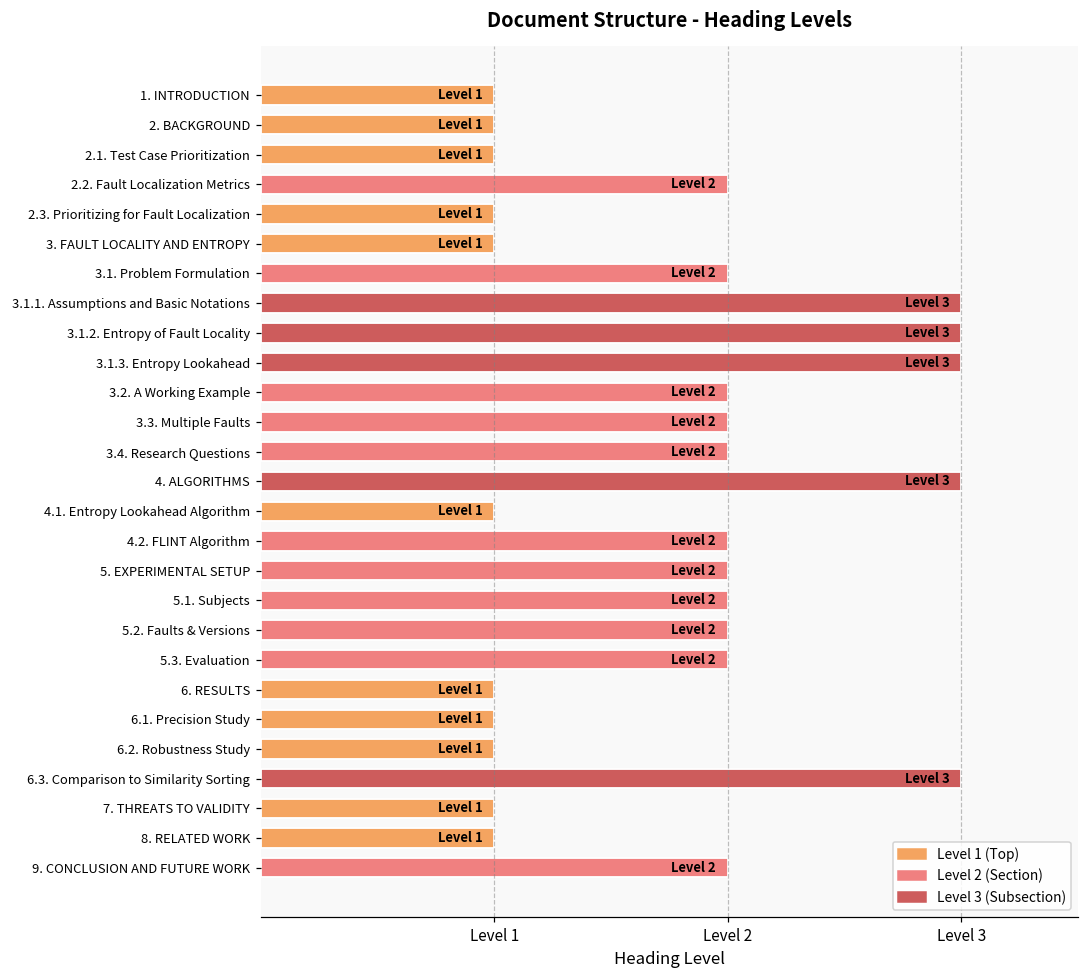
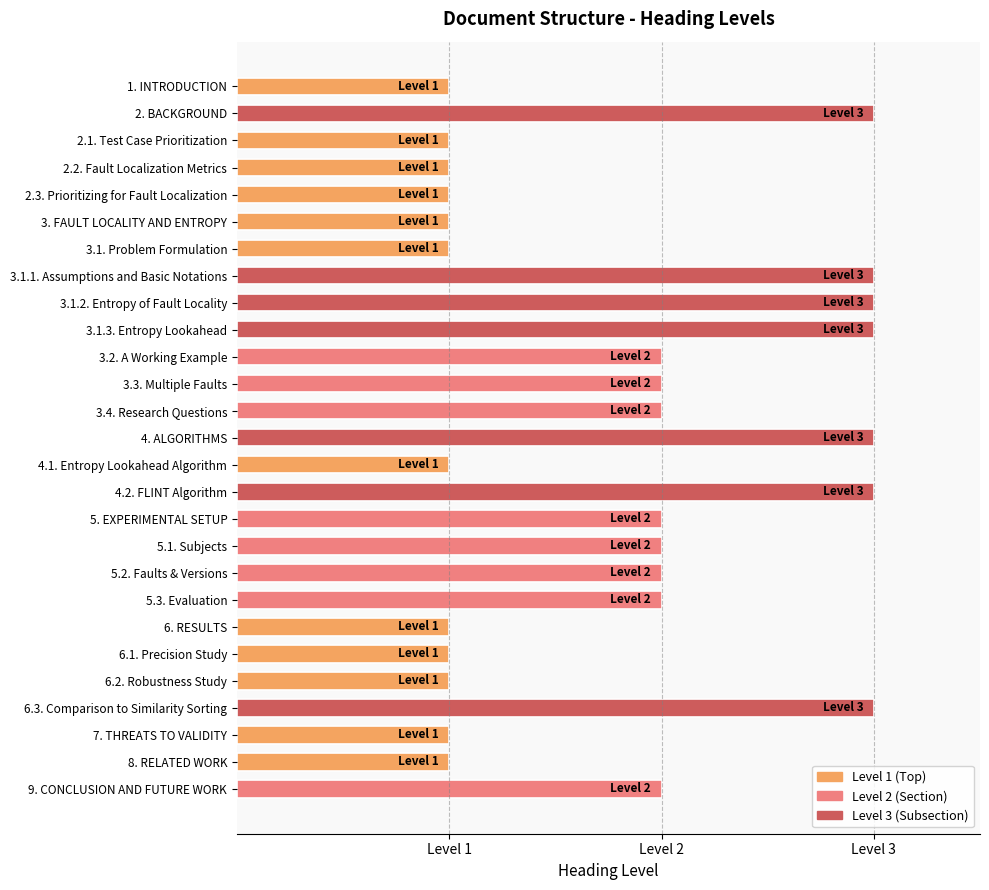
  {
    "1. INTRODUCTION": 1,
-   "2. BACKGROUND": 1,
+   "2. BACKGROUND": 3,
    "2.1. Test Case Prioritization": 1,
-   "2.2. Fault Localization Metrics": 2,
+   "2.2. Fault Localization Metrics": 1,
    "2.3. Prioritizing for Fault Localization": 1,
    "3. FAULT LOCALITY AND ENTROPY": 1,
-   "3.1. Problem Formulation": 2,
+   "3.1. Problem Formulation": 1,
    "3.1.1. Assumptions and Basic Notations": 3,
    "3.1.2. Entropy of Fault Locality": 3,
    "3.1.3. Entropy Lookahead": 3,
    "3.2. A Working Example": 2,
    "3.3. Multiple Faults": 2,
    "3.4. Research Questions": 2,
    "4. ALGORITHMS": 3,
    "4.1. Entropy Lookahead Algorithm": 1,
-   "4.2. FLINT Algorithm": 2,
+   "4.2. FLINT Algorithm": 3,
    "5. EXPERIMENTAL SETUP": 2,
    "5.1. Subjects": 2,
    "5.2. Faults & Versions": 2,
    "5.3. Evaluation": 2,
    "6. RESULTS": 1,
    "6.1. Precision Study": 1,
    "6.2. Robustness Study": 1,
    "6.3. Comparison to Similarity Sorting": 3,
    "7. THREATS TO VALIDITY": 1,
    "8. RELATED WORK": 1,
    "9. CONCLUSION AND FUTURE WORK": 2
  }
